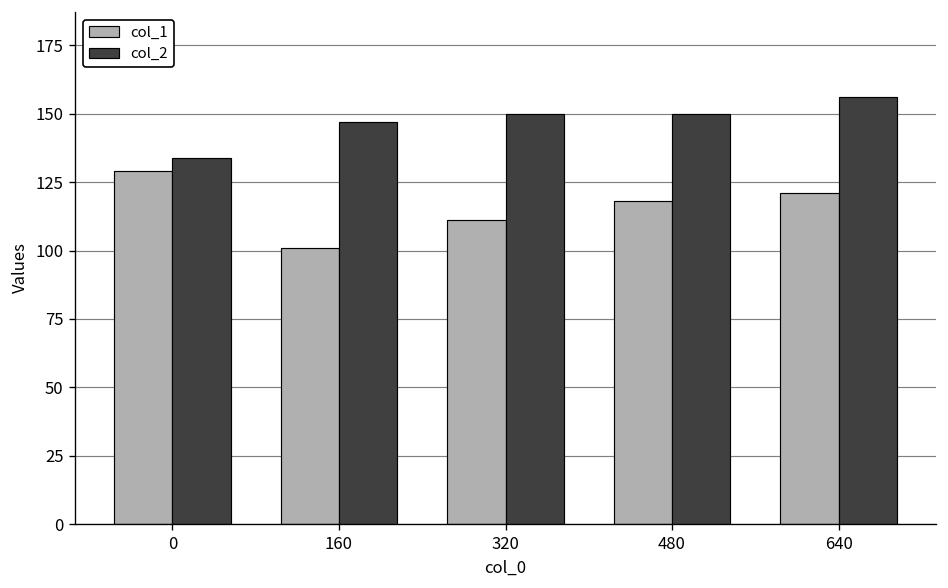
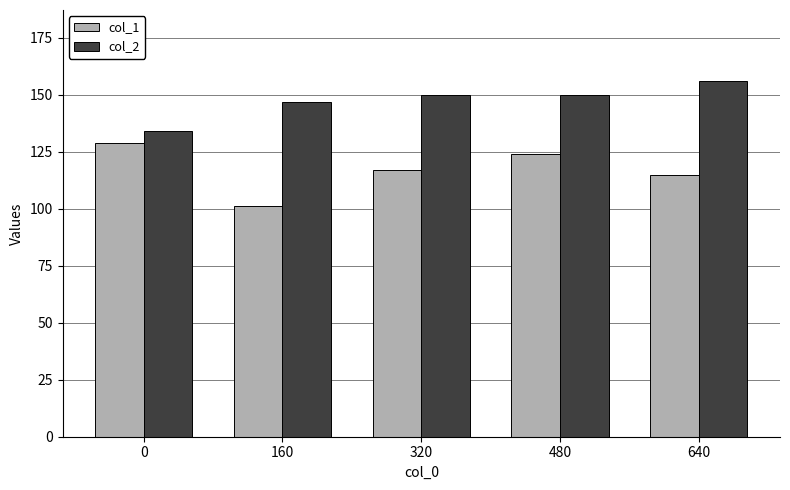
  {
    "col_1": {
      "0": 129,
      "160": 101,
-     "320": 111,
-     "480": 118,
-     "640": 121
+     "320": 117,
+     "480": 124,
+     "640": 115
    },
    "col_2": {
      "0": 134,
      "160": 147,
      "320": 150,
      "480": 150,
      "640": 156
    }
  }
